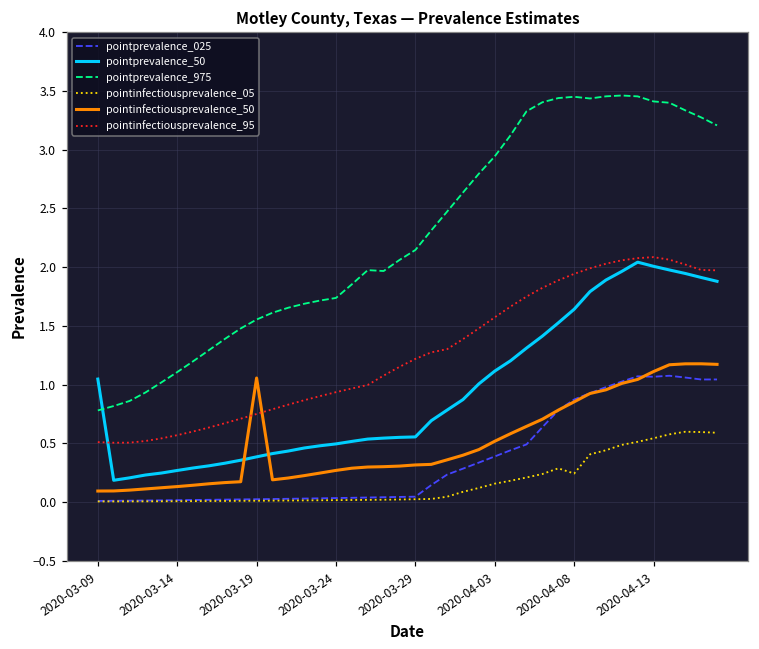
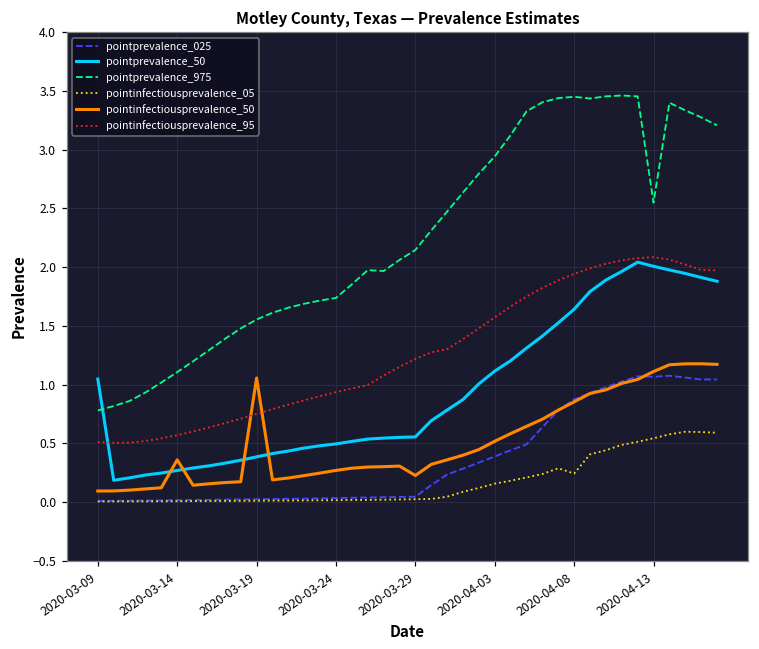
  {
    "pointprevalence_025": {
      "2020-04-03": 0.39,
      "2020-04-13": 1.07
    },
    "pointprevalence_50": {
      "2020-03-09": 1.05,
      "2020-03-14": 0.27,
      "2020-03-19": 0.38,
      "2020-03-24": 0.49,
      "2020-03-29": 0.55,
      "2020-04-03": 1.11,
      "2020-04-08": 1.64,
      "2020-04-13": 2.01
    },
    "pointprevalence_975": {
      "2020-03-09": 0.78,
      "2020-03-14": 1.11,
      "2020-03-19": 1.55,
      "2020-03-24": 1.74,
      "2020-03-29": 2.15,
      "2020-04-03": 2.94,
      "2020-04-08": 3.45,
-     "2020-04-13": 3.41
+     "2020-04-13": 2.55
    },
    "pointinfectiousprevalence_05": {
      "2020-04-03": 0.16,
      "2020-04-08": 0.24,
      "2020-04-13": 0.54
    },
    "pointinfectiousprevalence_50": {
      "2020-03-09": 0.09,
-     "2020-03-14": 0.13,
+     "2020-03-14": 0.36,
      "2020-03-19": 1.06,
      "2020-03-24": 0.27,
-     "2020-03-29": 0.32,
+     "2020-03-29": 0.23,
      "2020-04-03": 0.52,
      "2020-04-13": 1.11
    },
    "pointinfectiousprevalence_95": {
      "2020-03-09": 0.51,
      "2020-03-14": 0.57,
      "2020-03-19": 0.75,
      "2020-03-24": 0.93,
      "2020-03-29": 1.22,
      "2020-04-03": 1.57,
      "2020-04-08": 1.94,
      "2020-04-13": 2.08
    }
  }
